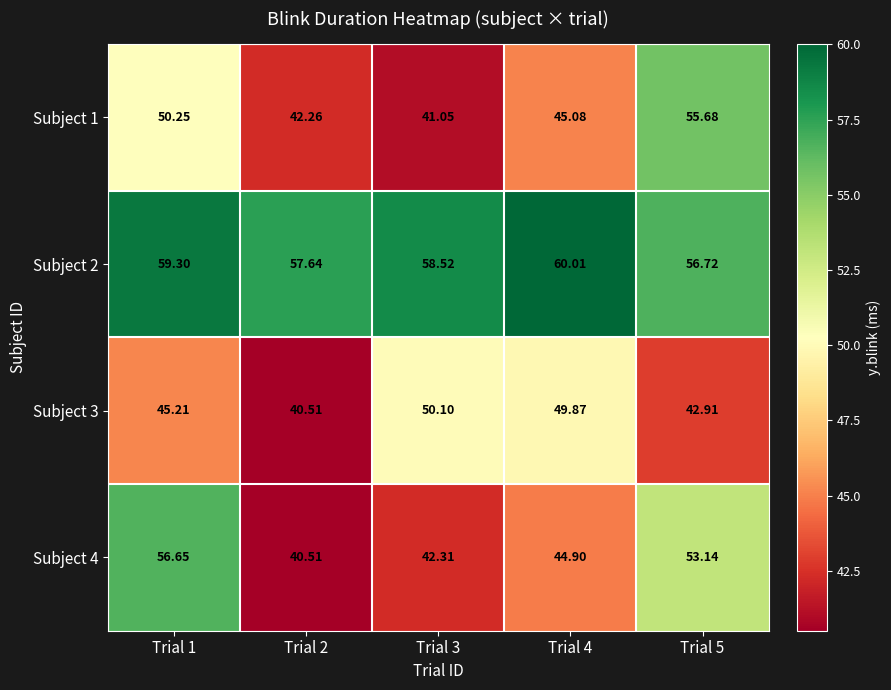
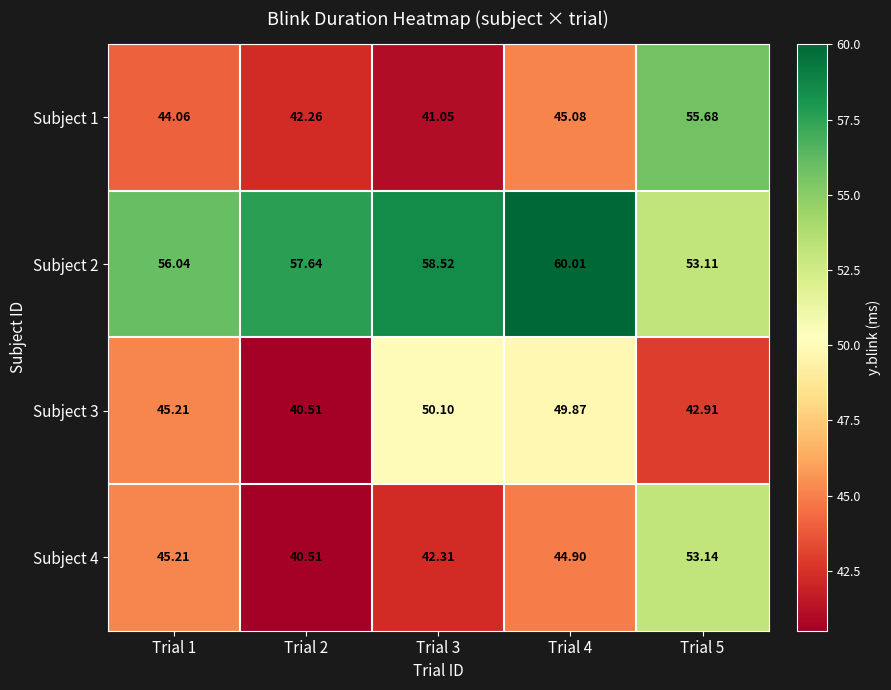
  {
    "Subject 1": {
-     "Trial 1": 50.25,
+     "Trial 1": 44.06,
      "Trial 2": 42.26,
      "Trial 3": 41.05,
      "Trial 4": 45.08,
      "Trial 5": 55.68
    },
    "Subject 2": {
-     "Trial 1": 59.30,
+     "Trial 1": 56.04,
      "Trial 2": 57.64,
      "Trial 3": 58.52,
      "Trial 4": 60.01,
-     "Trial 5": 56.72
+     "Trial 5": 53.11
    },
    "Subject 3": {
      "Trial 1": 45.21,
      "Trial 2": 40.51,
      "Trial 3": 50.10,
      "Trial 4": 49.87,
      "Trial 5": 42.91
    },
    "Subject 4": {
-     "Trial 1": 56.65,
+     "Trial 1": 45.21,
      "Trial 2": 40.51,
      "Trial 3": 42.31,
      "Trial 4": 44.90,
      "Trial 5": 53.14
    }
  }
